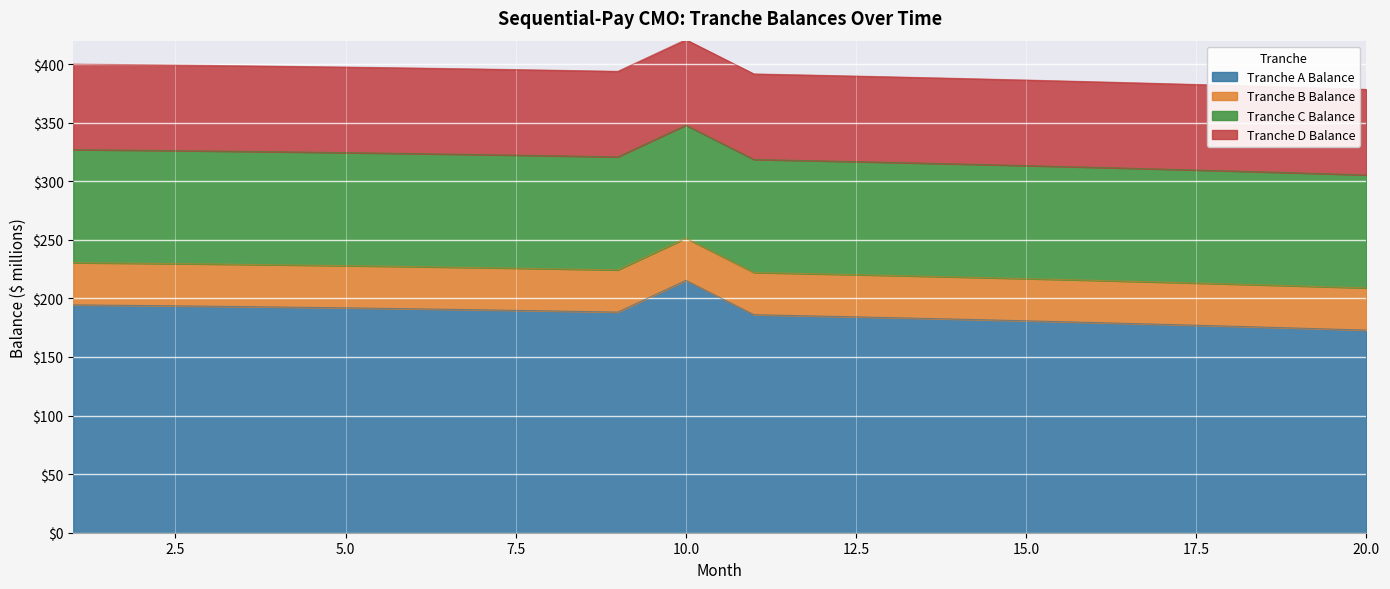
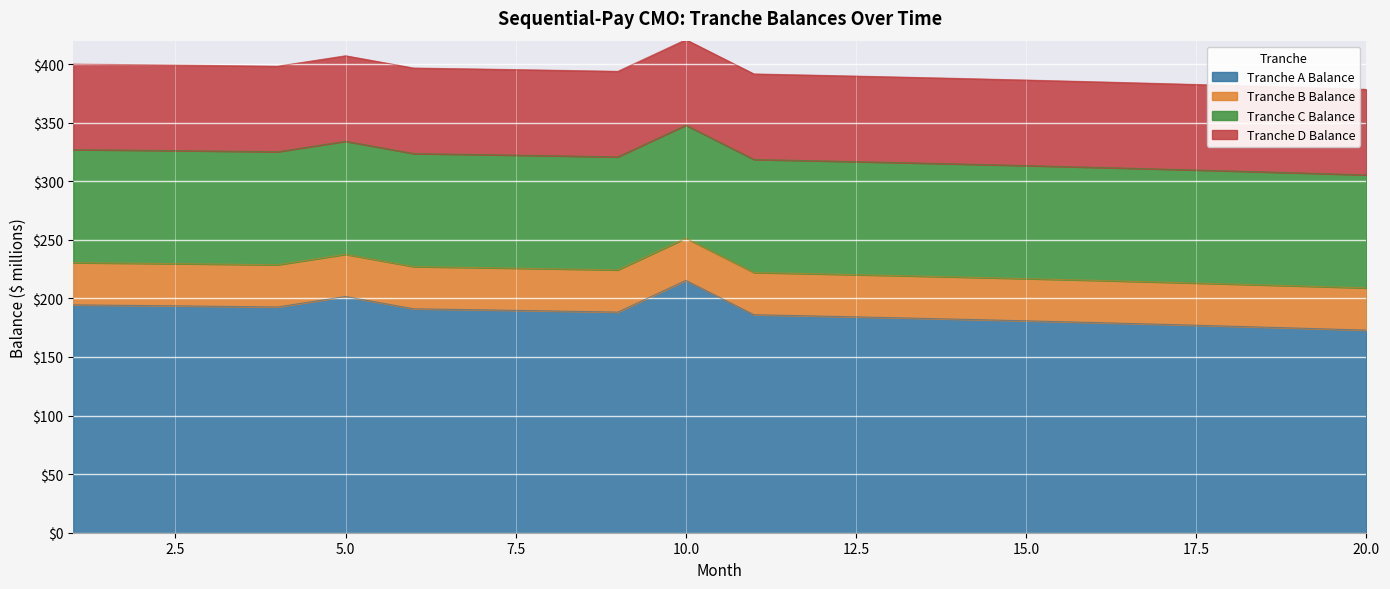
  {
    "Tranche A Balance": {
-     "5.0": "$192",
+     "5.0": "$202",
      "10.0": "$215",
      "15.0": "$181",
      "20.0": "$173"
    },
    "Tranche B Balance": {
      "5.0": "$36",
      "10.0": "$36",
      "15.0": "$36",
      "20.0": "$36"
    },
    "Tranche C Balance": {
      "5.0": "$97",
      "10.0": "$97",
      "15.0": "$97",
      "20.0": "$96"
    },
    "Tranche D Balance": {
      "5.0": "$73",
      "10.0": "$73",
      "15.0": "$73",
      "20.0": "$73"
    }
  }
